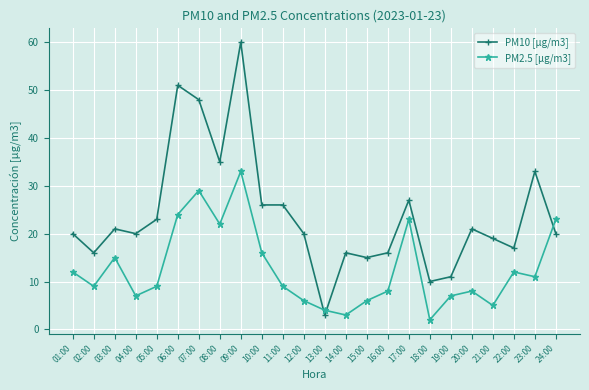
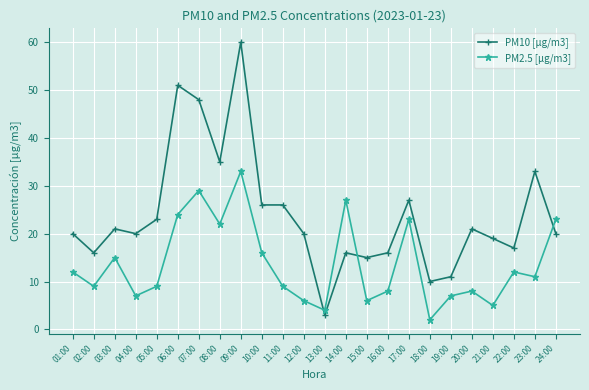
  {
    "PM10 [µg/m3]": {
      "01:00": 20,
      "02:00": 16,
      "03:00": 21,
      "04:00": 20,
      "05:00": 23,
      "06:00": 51,
      "07:00": 48,
      "08:00": 35,
      "09:00": 60,
      "10:00": 26,
      "11:00": 26,
      "12:00": 20,
      "13:00": 3,
      "14:00": 16,
      "15:00": 15,
      "16:00": 16,
      "17:00": 27,
      "18:00": 10,
      "19:00": 11,
      "20:00": 21,
      "21:00": 19,
      "22:00": 17,
      "23:00": 33,
      "24:00": 20
    },
    "PM2.5 [µg/m3]": {
      "01:00": 12,
      "02:00": 9,
      "03:00": 15,
      "04:00": 7,
      "05:00": 9,
      "06:00": 24,
      "07:00": 29,
      "08:00": 22,
      "09:00": 33,
      "10:00": 16,
      "11:00": 9,
      "12:00": 6,
      "13:00": 4,
-     "14:00": 3,
+     "14:00": 27,
      "15:00": 6,
      "16:00": 8,
      "17:00": 23,
      "18:00": 2,
      "19:00": 7,
      "20:00": 8,
      "21:00": 5,
      "22:00": 12,
      "23:00": 11,
      "24:00": 23
    }
  }
